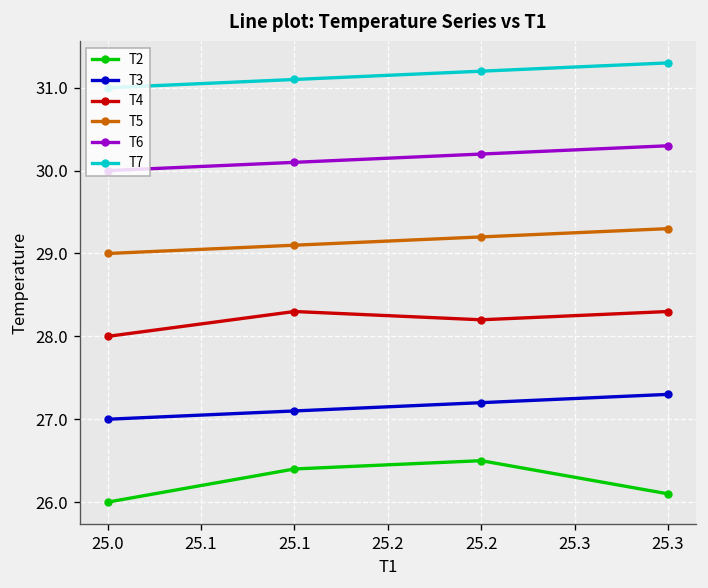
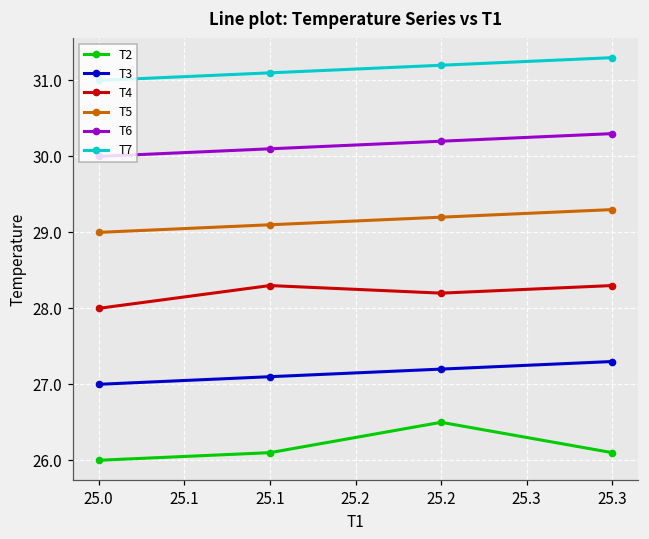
  {
    "T2": {
      "25.0": 26.0,
-     "25.1": 26.4,
+     "25.1": 26.1,
      "25.2": 26.5,
      "25.3": 26.1
    },
    "T3": {
      "25.0": 27.0,
      "25.1": 27.1,
      "25.2": 27.2,
      "25.3": 27.3
    },
    "T4": {
      "25.0": 28.0,
      "25.1": 28.3,
      "25.2": 28.2,
      "25.3": 28.3
    },
    "T5": {
      "25.0": 29.0,
      "25.1": 29.1,
      "25.2": 29.2,
      "25.3": 29.3
    },
    "T6": {
      "25.0": 30.0,
      "25.1": 30.1,
      "25.2": 30.2,
      "25.3": 30.3
    },
    "T7": {
      "25.1": 31.1,
      "25.2": 31.2,
      "25.3": 31.3
    }
  }
